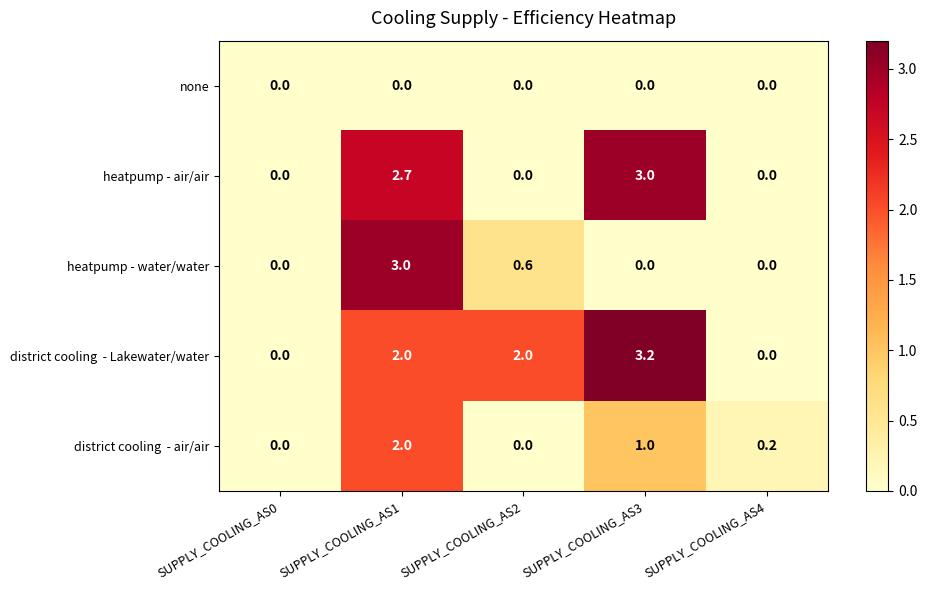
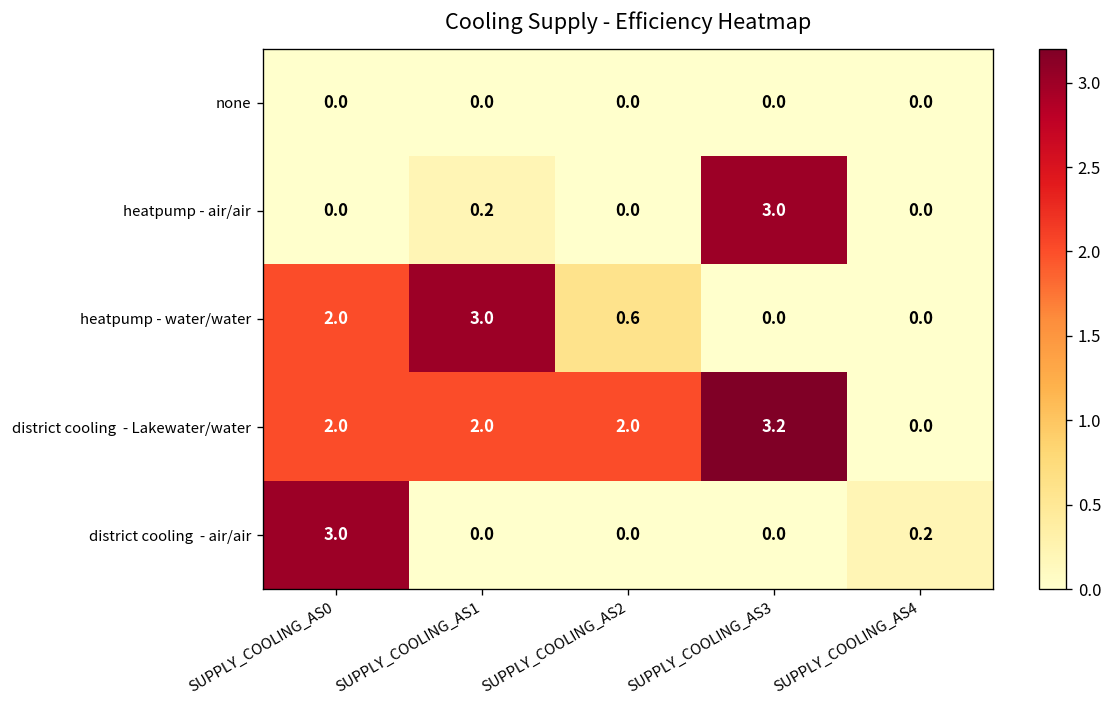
  {
    "none": {
      "SUPPLY_COOLING_AS0": 0.0,
      "SUPPLY_COOLING_AS1": 0.0,
      "SUPPLY_COOLING_AS2": 0.0,
      "SUPPLY_COOLING_AS3": 0.0,
      "SUPPLY_COOLING_AS4": 0.0
    },
    "heatpump - air/air": {
      "SUPPLY_COOLING_AS0": 0.0,
-     "SUPPLY_COOLING_AS1": 2.7,
+     "SUPPLY_COOLING_AS1": 0.2,
      "SUPPLY_COOLING_AS2": 0.0,
      "SUPPLY_COOLING_AS3": 3.0,
      "SUPPLY_COOLING_AS4": 0.0
    },
    "heatpump - water/water": {
-     "SUPPLY_COOLING_AS0": 0.0,
+     "SUPPLY_COOLING_AS0": 2.0,
      "SUPPLY_COOLING_AS1": 3.0,
      "SUPPLY_COOLING_AS2": 0.6,
      "SUPPLY_COOLING_AS3": 0.0,
      "SUPPLY_COOLING_AS4": 0.0
    },
    "district cooling - Lakewater/water": {
-     "SUPPLY_COOLING_AS0": 0.0,
+     "SUPPLY_COOLING_AS0": 2.0,
      "SUPPLY_COOLING_AS1": 2.0,
      "SUPPLY_COOLING_AS2": 2.0,
      "SUPPLY_COOLING_AS3": 3.2,
      "SUPPLY_COOLING_AS4": 0.0
    },
    "district cooling - air/air": {
-     "SUPPLY_COOLING_AS0": 0.0,
-     "SUPPLY_COOLING_AS1": 2.0,
+     "SUPPLY_COOLING_AS0": 3.0,
+     "SUPPLY_COOLING_AS1": 0.0,
      "SUPPLY_COOLING_AS2": 0.0,
-     "SUPPLY_COOLING_AS3": 1.0,
+     "SUPPLY_COOLING_AS3": 0.0,
      "SUPPLY_COOLING_AS4": 0.2
    }
  }
